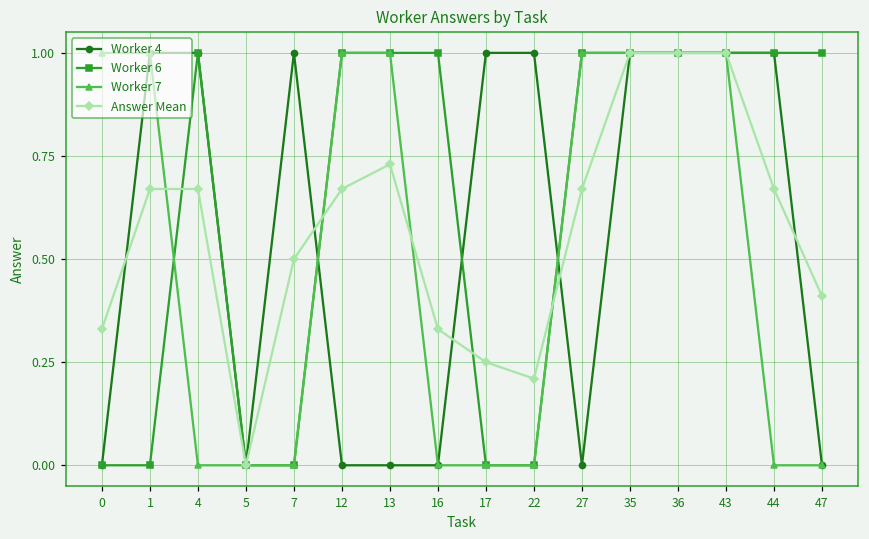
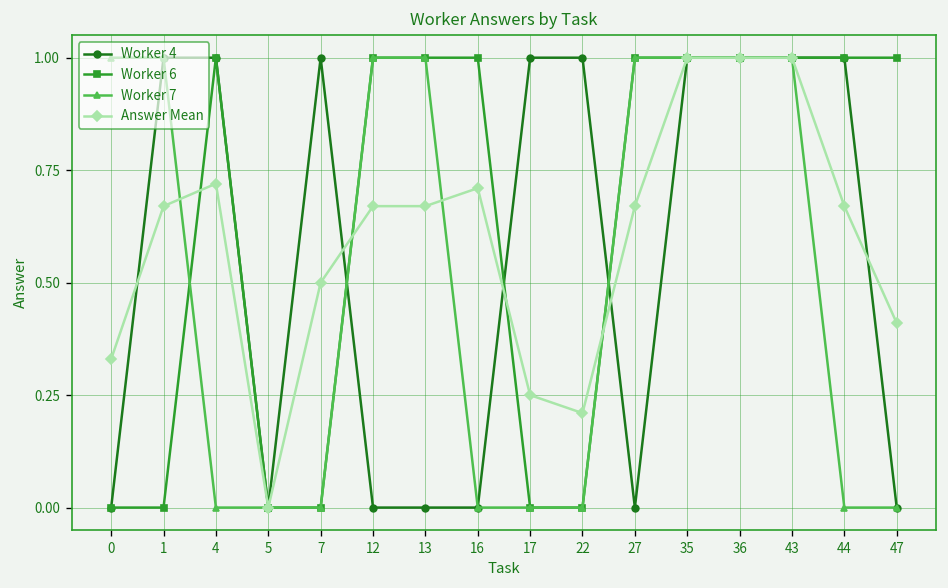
  {
    "Answer Mean": {
      "0": 0.33,
      "1": 0.67,
-     "4": 0.67,
+     "4": 0.72,
      "7": 0.50,
      "12": 0.67,
-     "13": 0.73,
-     "16": 0.33,
+     "13": 0.67,
+     "16": 0.71,
      "17": 0.25,
      "22": 0.21,
      "27": 0.67,
      "44": 0.67,
      "47": 0.41
    }
  }
